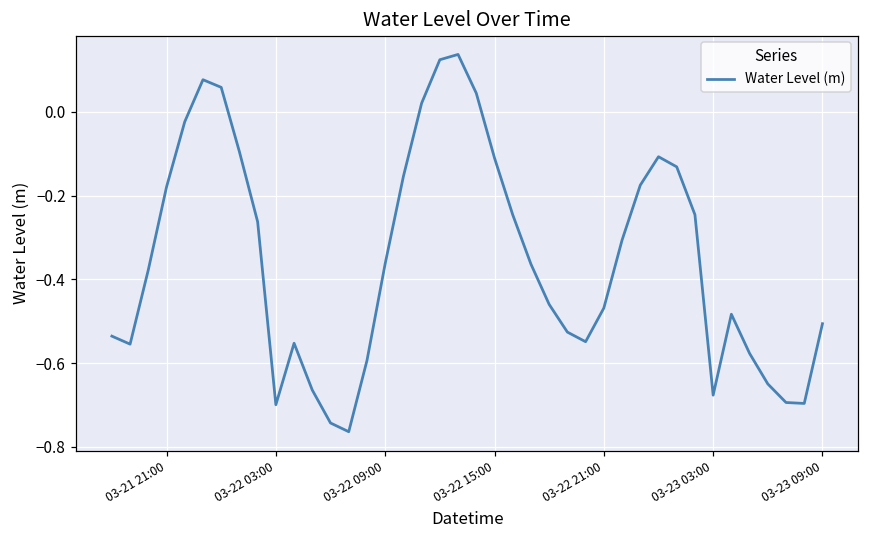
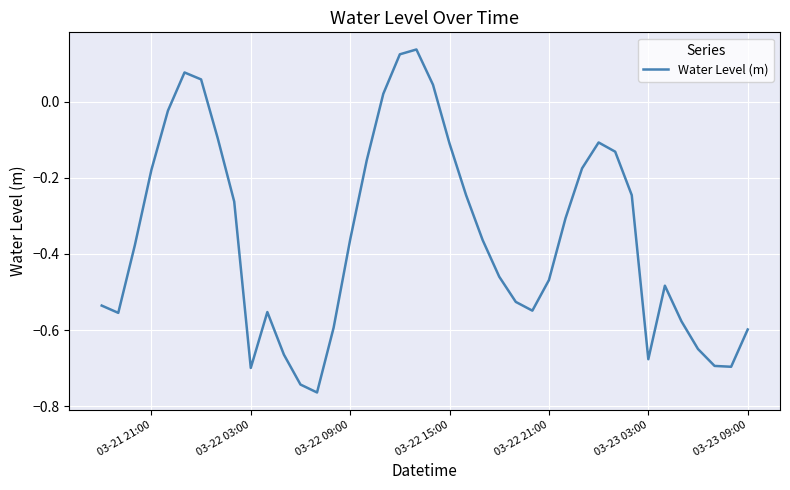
  {
    "03-21 21:00": -0.18,
    "03-22 03:00": -0.70,
    "03-22 09:00": -0.36,
    "03-22 15:00": -0.11,
    "03-22 21:00": -0.47,
    "03-23 03:00": -0.68,
-   "03-23 09:00": -0.51
+   "03-23 09:00": -0.60
  }
